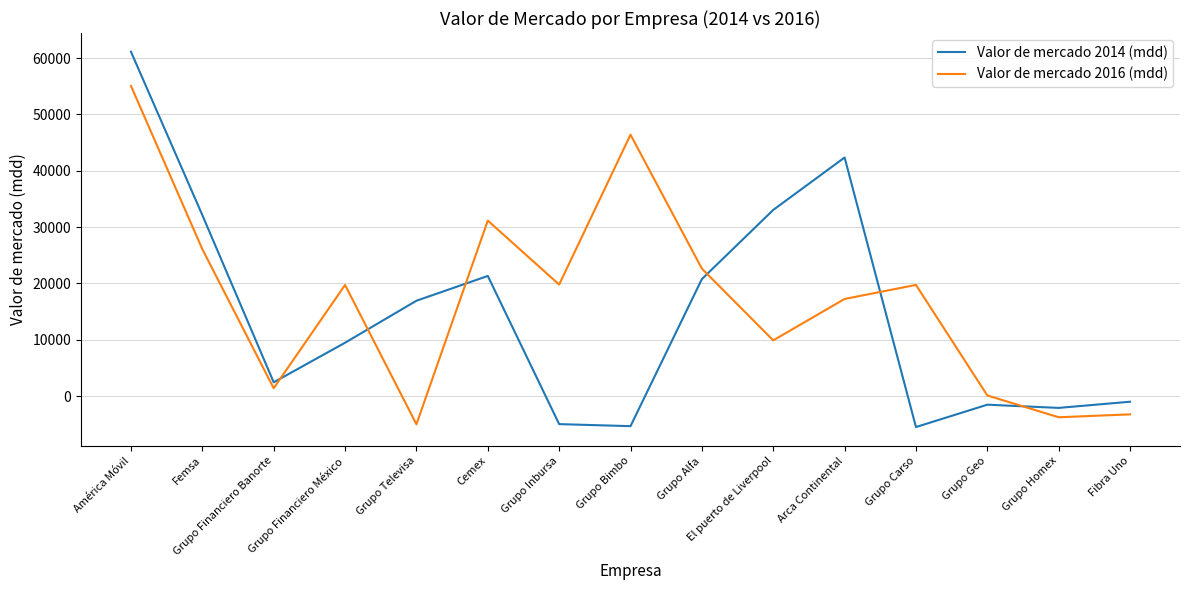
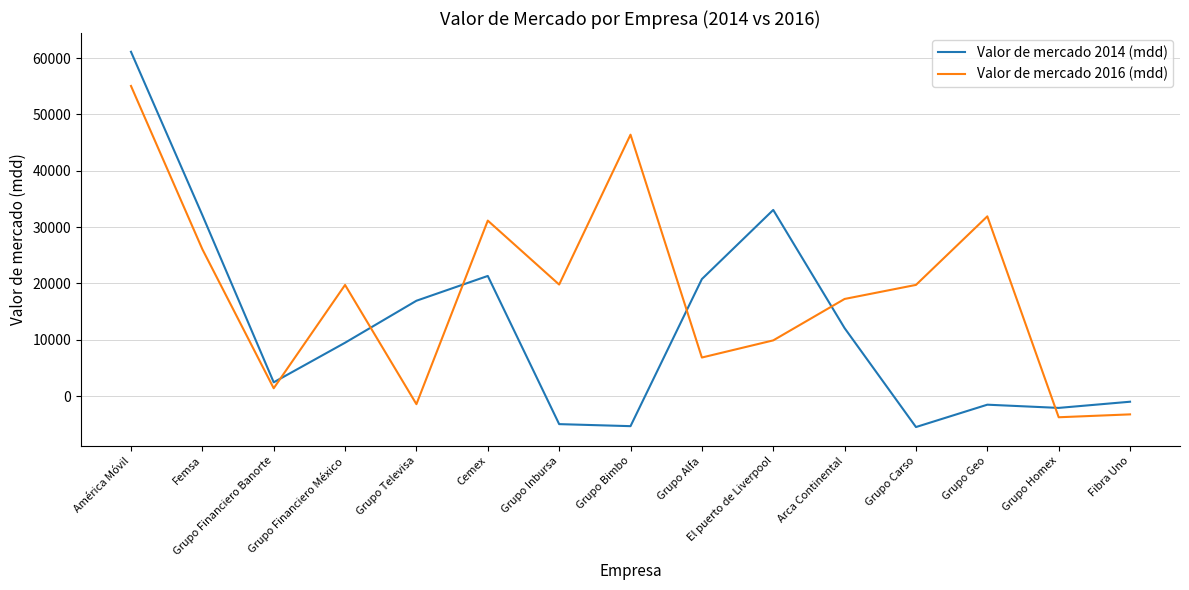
  {
    "Valor de mercado 2014 (mdd)": {
      "América Móvil": 61000,
      "Femsa": 32000,
      "Grupo Financiero Banorte": 2000,
      "Grupo Financiero México": 9000,
      "Grupo Televisa": 17000,
      "Cemex": 21000,
      "Grupo Inbursa": -5000,
      "Grupo Bimbo": -5000,
      "Grupo Alfa": 21000,
      "El puerto de Liverpool": 33000,
-     "Arca Continental": 42000,
+     "Arca Continental": 12000,
      "Grupo Carso": -6000,
      "Grupo Geo": -2000,
      "Grupo Homex": -2000,
      "Fibra Uno": -1000
    },
    "Valor de mercado 2016 (mdd)": {
      "América Móvil": 55000,
      "Femsa": 26000,
      "Grupo Financiero Banorte": 1000,
      "Grupo Financiero México": 20000,
-     "Grupo Televisa": -5000,
+     "Grupo Televisa": -1000,
      "Cemex": 31000,
      "Grupo Inbursa": 20000,
      "Grupo Bimbo": 46000,
-     "Grupo Alfa": 23000,
+     "Grupo Alfa": 7000,
      "El puerto de Liverpool": 10000,
      "Arca Continental": 17000,
      "Grupo Carso": 20000,
-     "Grupo Geo": 0,
+     "Grupo Geo": 32000,
      "Grupo Homex": -4000,
      "Fibra Uno": -3000
    }
  }
